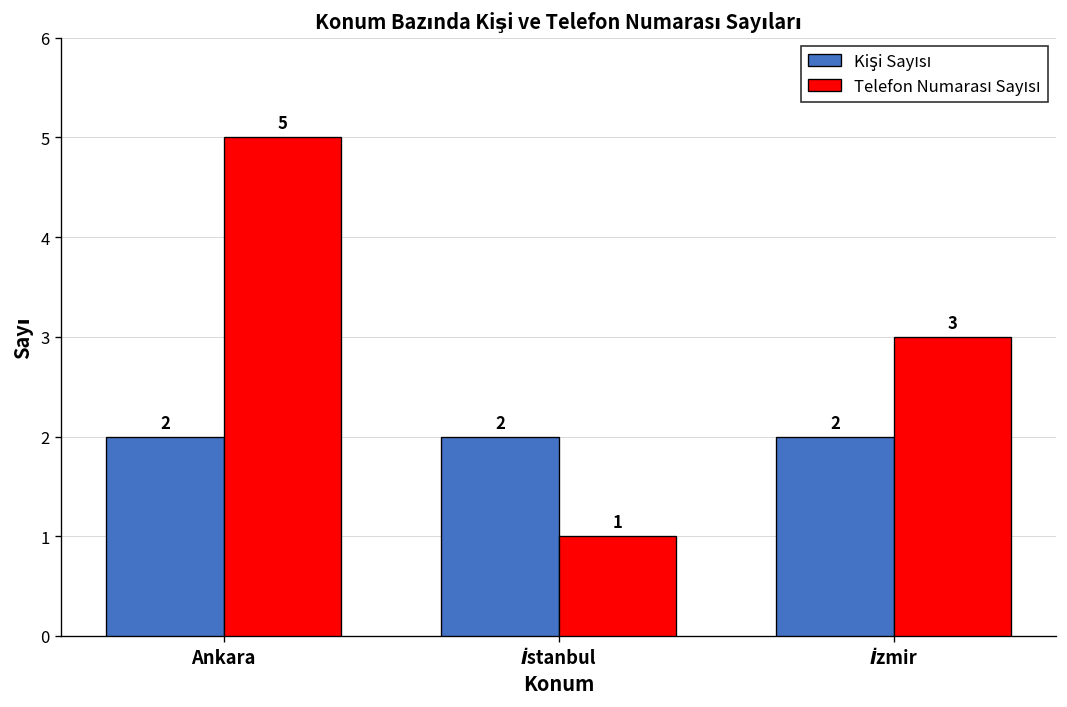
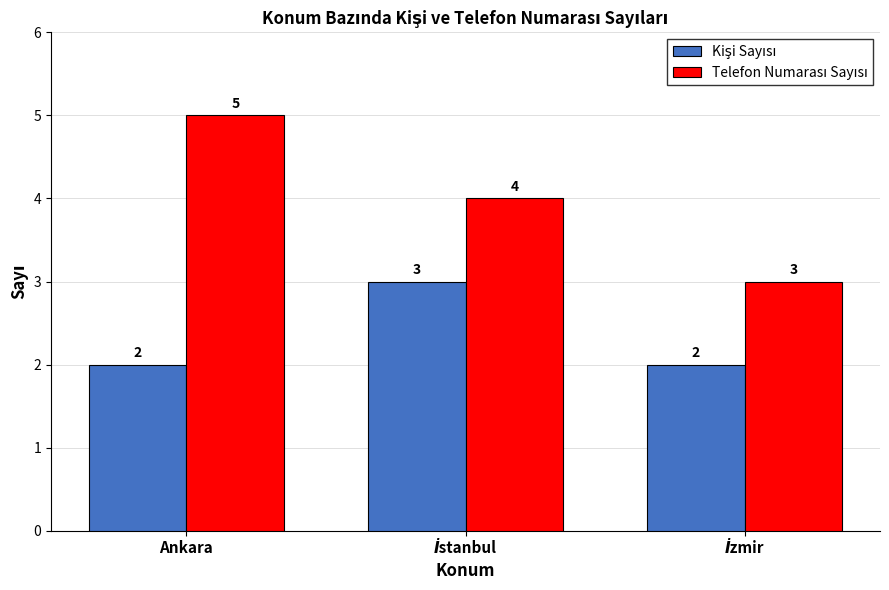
  {
    "Kişi Sayısı": {
      "Ankara": 2,
-     "İstanbul": 2,
+     "İstanbul": 3,
      "İzmir": 2
    },
    "Telefon Numarası Sayısı": {
      "Ankara": 5,
-     "İstanbul": 1,
+     "İstanbul": 4,
      "İzmir": 3
    }
  }
